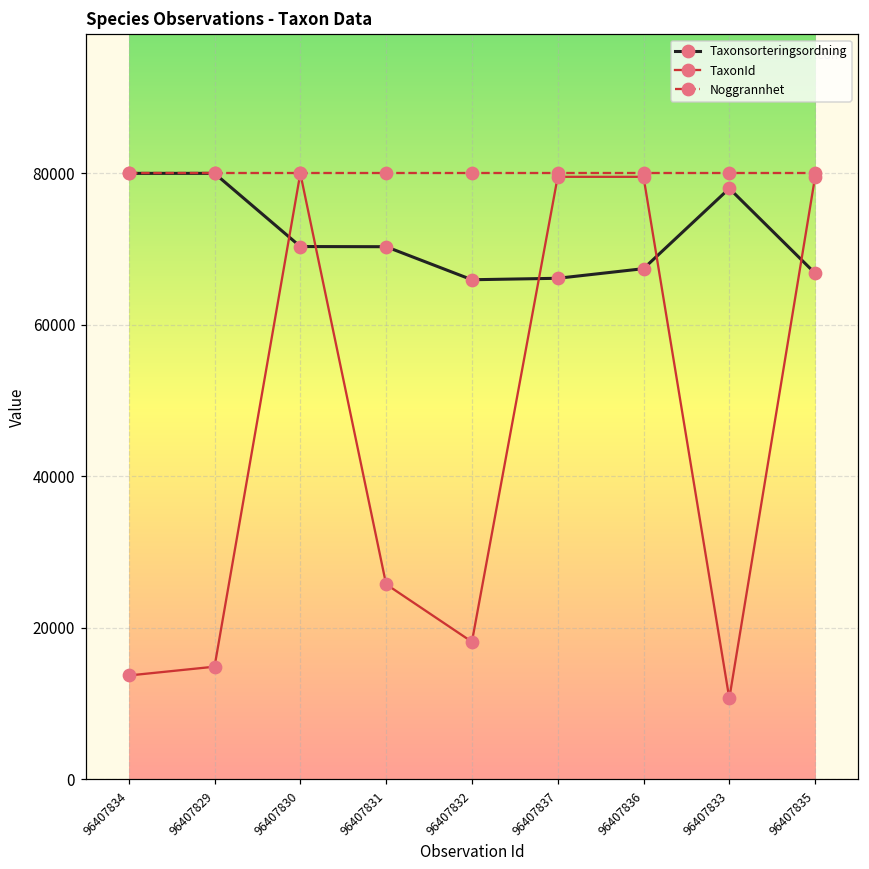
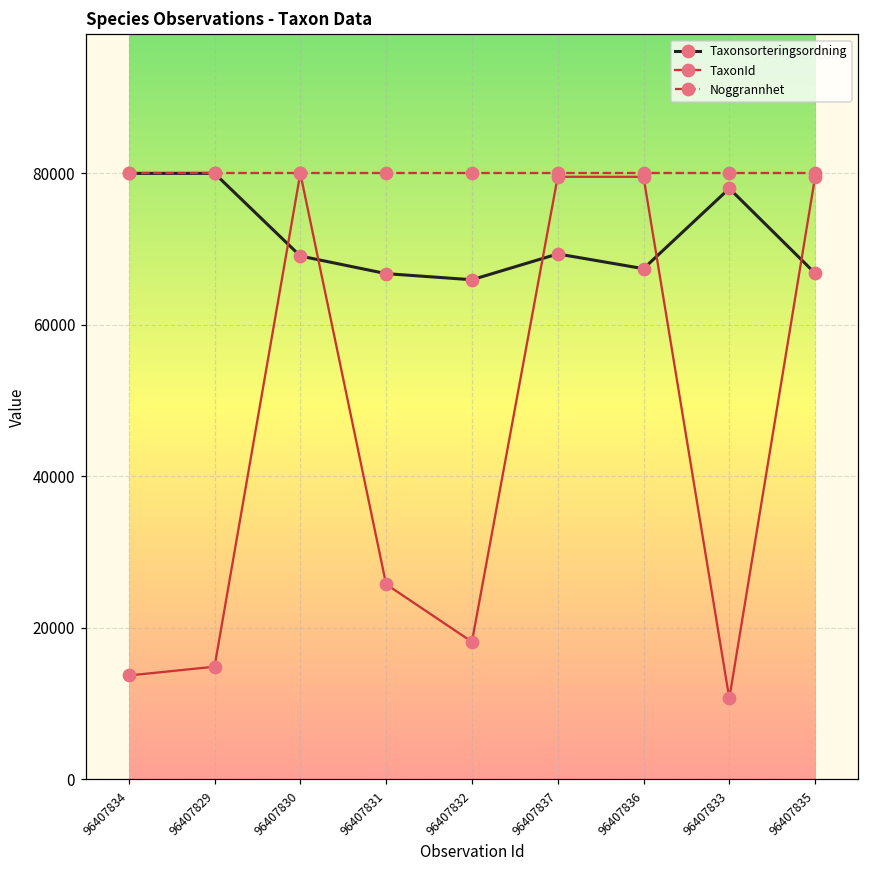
  {
    "Taxonsorteringsordning": {
-     "96407830": 70000,
-     "96407831": 70000,
+     "96407830": 69000,
+     "96407831": 67000,
      "96407832": 66000,
-     "96407837": 66000,
+     "96407837": 69000,
      "96407836": 67000,
      "96407833": 78000,
      "96407835": 67000
    }
  }
